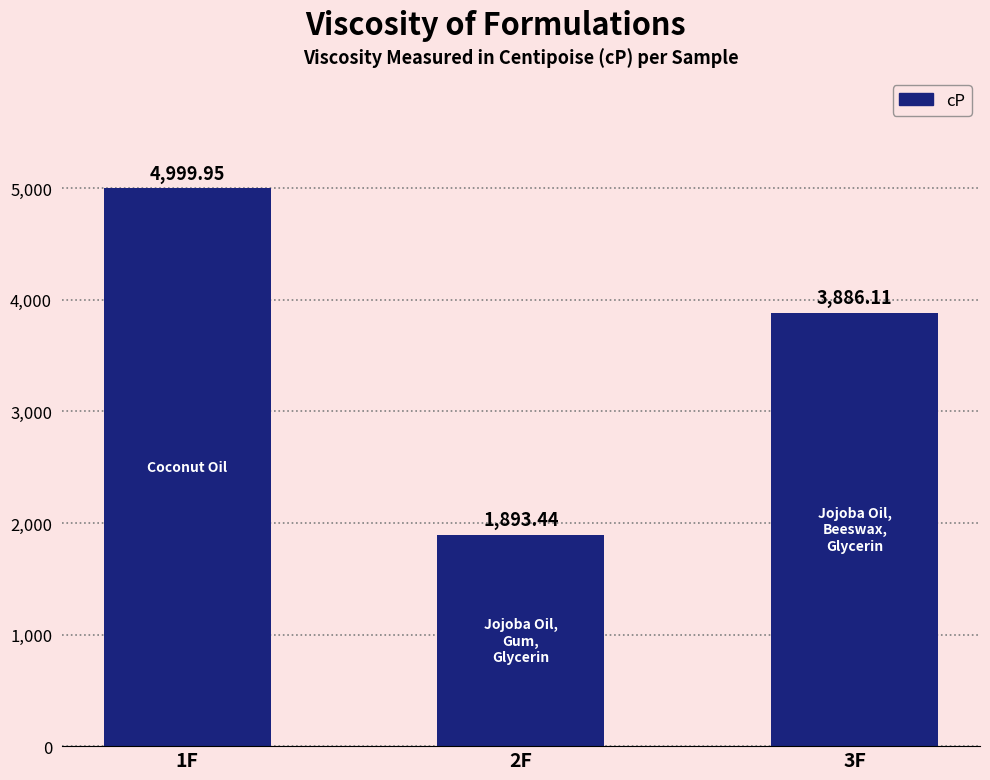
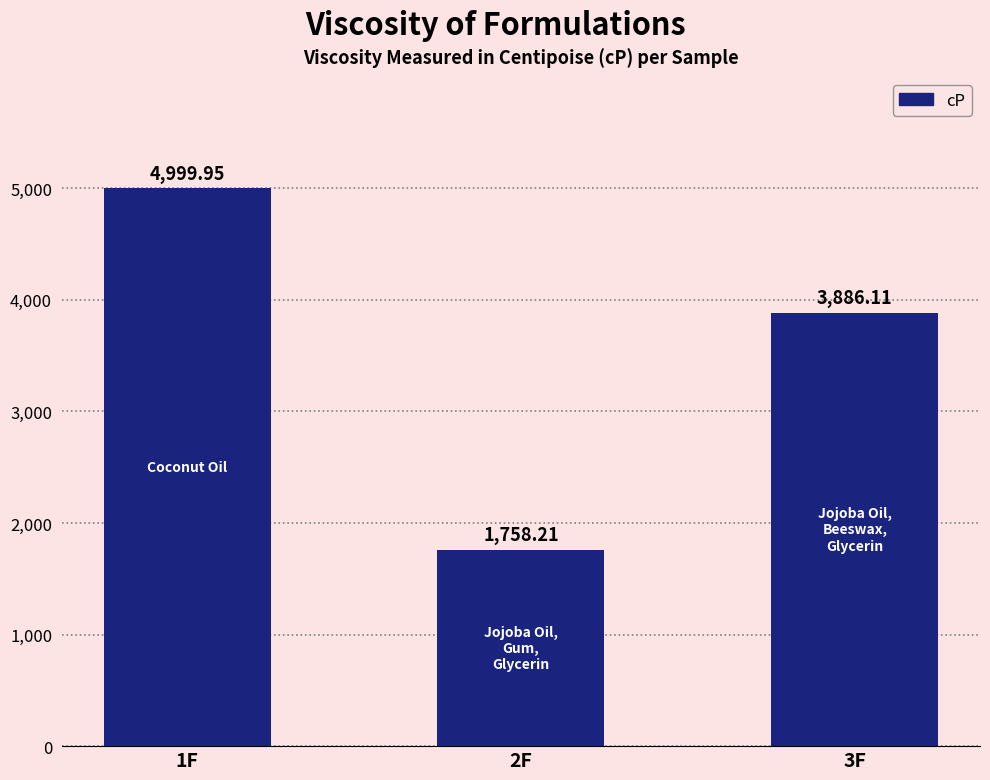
  {
    "1F": "4,999.95",
-   "2F": "1,893.44",
+   "2F": "1,758.21",
    "3F": "3,886.11"
  }
